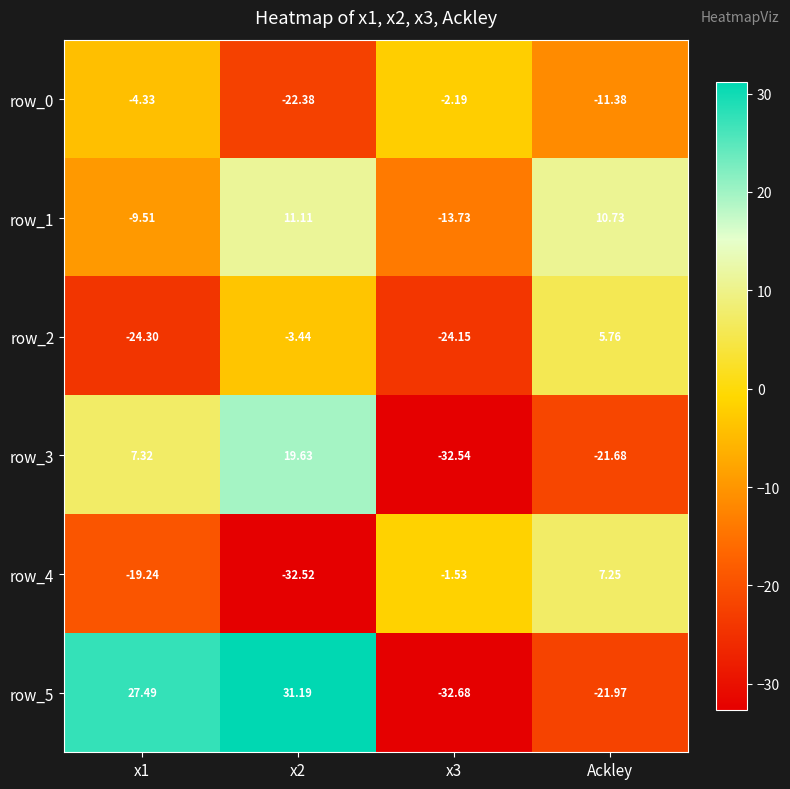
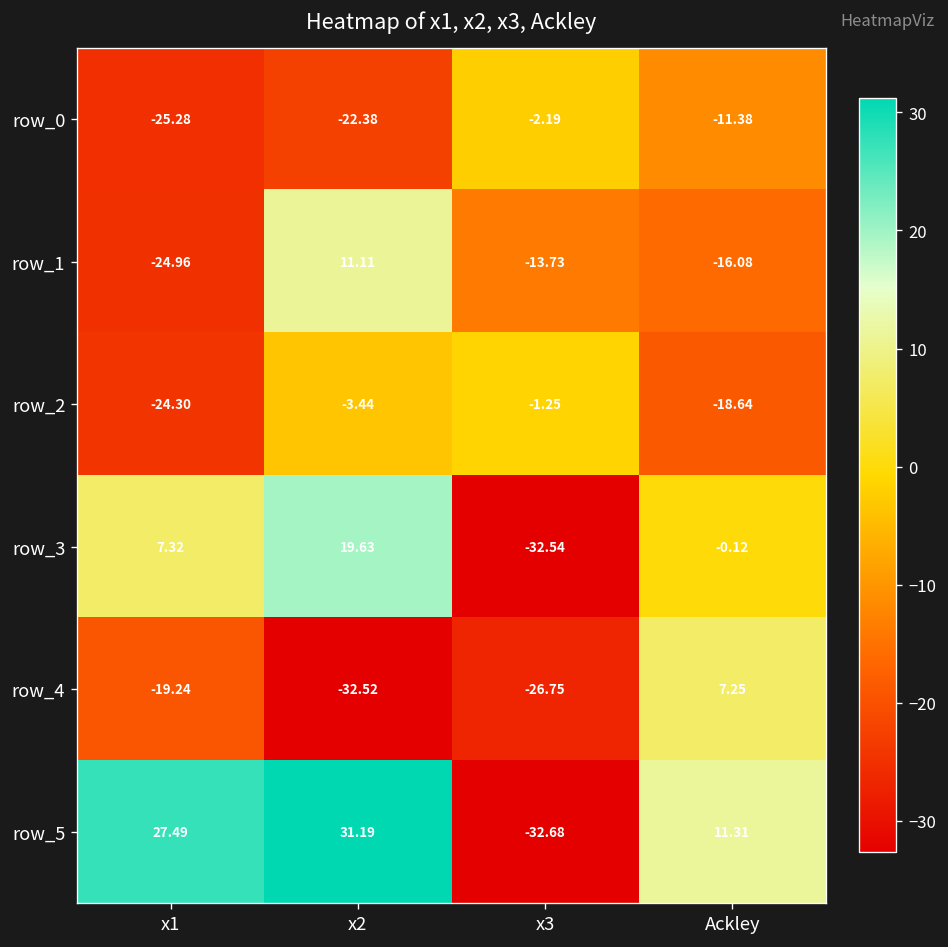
  {
    "row_0": {
-     "x1": -4.33,
+     "x1": -25.28,
      "x2": -22.38,
      "x3": -2.19,
      "Ackley": -11.38
    },
    "row_1": {
-     "x1": -9.51,
+     "x1": -24.96,
      "x2": 11.11,
      "x3": -13.73,
-     "Ackley": 10.73
+     "Ackley": -16.08
    },
    "row_2": {
      "x1": -24.30,
      "x2": -3.44,
-     "x3": -24.15,
-     "Ackley": 5.76
+     "x3": -1.25,
+     "Ackley": -18.64
    },
    "row_3": {
      "x1": 7.32,
      "x2": 19.63,
      "x3": -32.54,
-     "Ackley": -21.68
+     "Ackley": -0.12
    },
    "row_4": {
      "x1": -19.24,
      "x2": -32.52,
-     "x3": -1.53,
+     "x3": -26.75,
      "Ackley": 7.25
    },
    "row_5": {
      "x1": 27.49,
      "x2": 31.19,
      "x3": -32.68,
-     "Ackley": -21.97
+     "Ackley": 11.31
    }
  }
